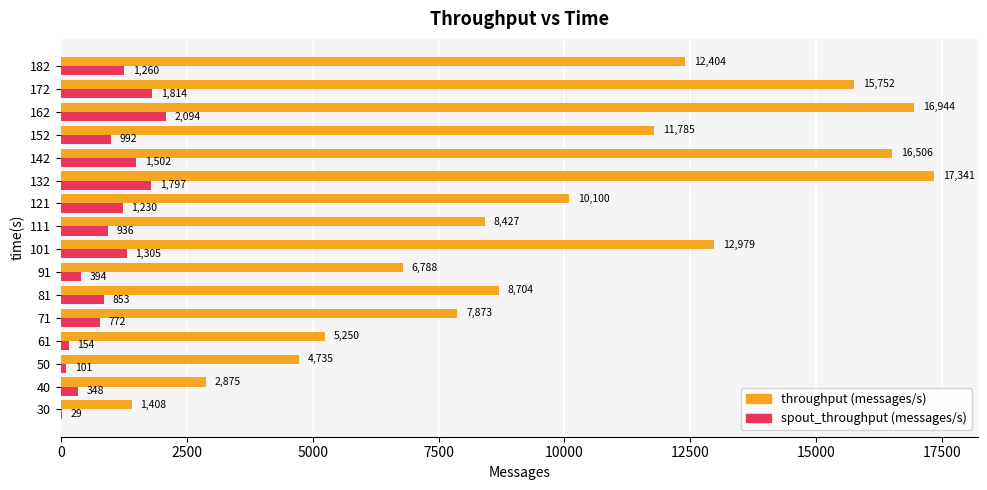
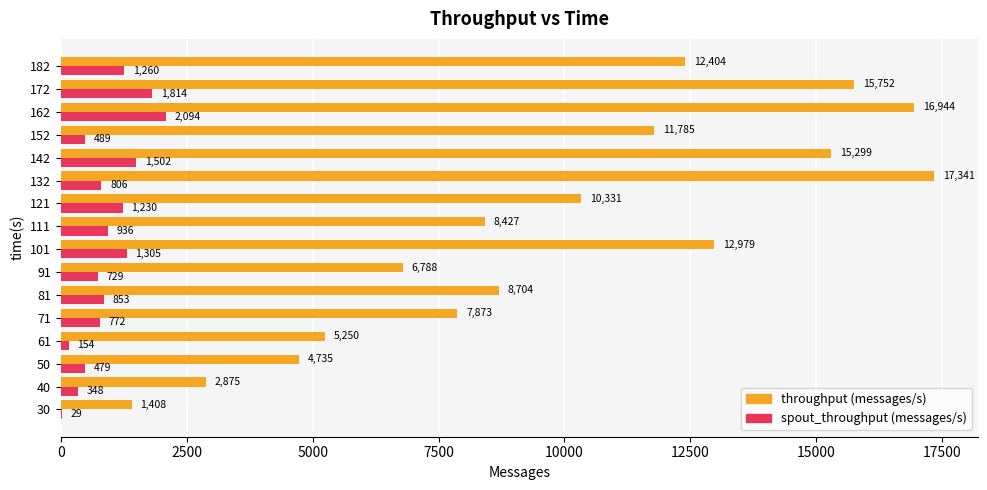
  {
    "throughput (messages/s)": {
      "182": "12,404",
      "172": "15,752",
      "162": "16,944",
      "152": "11,785",
-     "142": "16,506",
+     "142": "15,299",
      "132": "17,341",
-     "121": "10,100",
+     "121": "10,331",
      "111": "8,427",
      "101": "12,979",
      "91": "6,788",
      "81": "8,704",
      "71": "7,873",
      "61": "5,250",
      "50": "4,735",
      "40": "2,875",
      "30": "1,408"
    },
    "spout_throughput (messages/s)": {
      "182": "1,260",
      "172": "1,814",
      "162": "2,094",
-     "152": "992",
+     "152": "489",
      "142": "1,502",
-     "132": "1,797",
+     "132": "806",
      "121": "1,230",
      "111": "936",
      "101": "1,305",
-     "91": "394",
+     "91": "729",
      "81": "853",
      "71": "772",
      "61": "154",
-     "50": "101",
+     "50": "479",
      "40": "348",
      "30": "29"
    }
  }
